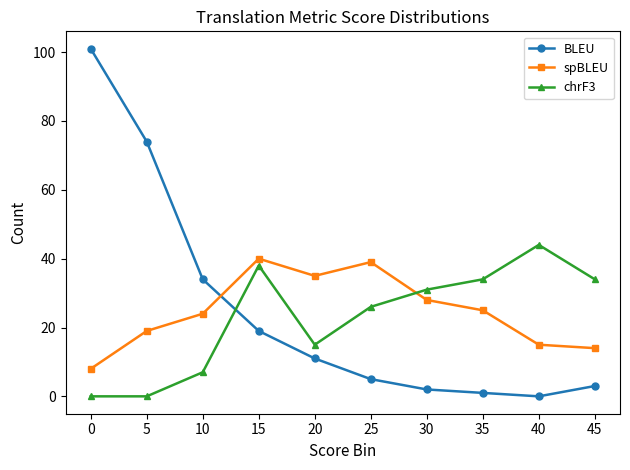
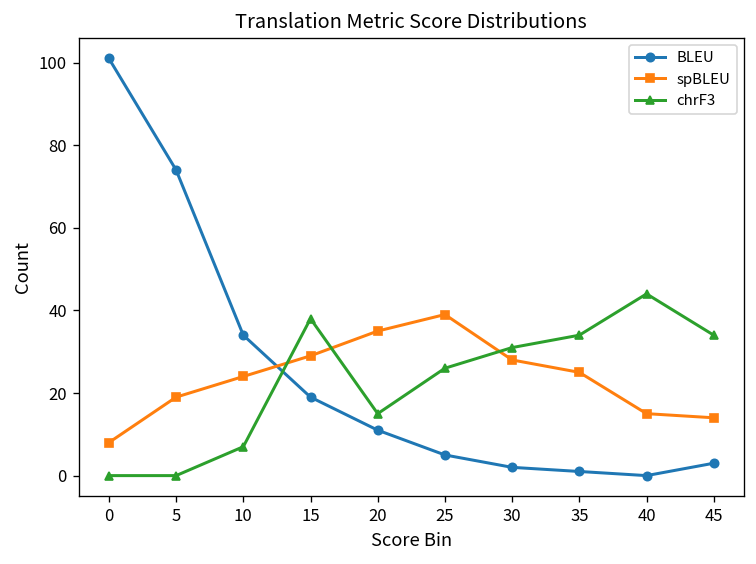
  {
    "BLEU": {
      "0": 101,
      "5": 74,
      "10": 34,
      "15": 19,
      "20": 11,
      "25": 5,
      "30": 2,
      "35": 1,
      "40": 0,
      "45": 3
    },
    "spBLEU": {
      "0": 8,
      "5": 19,
      "10": 24,
-     "15": 40,
+     "15": 29,
      "20": 35,
      "25": 39,
      "30": 28,
      "35": 25,
      "40": 15,
      "45": 14
    },
    "chrF3": {
      "0": 0,
      "5": 0,
      "10": 7,
      "15": 38,
      "20": 15,
      "25": 26,
      "30": 31,
      "35": 34,
      "40": 44,
      "45": 34
    }
  }
